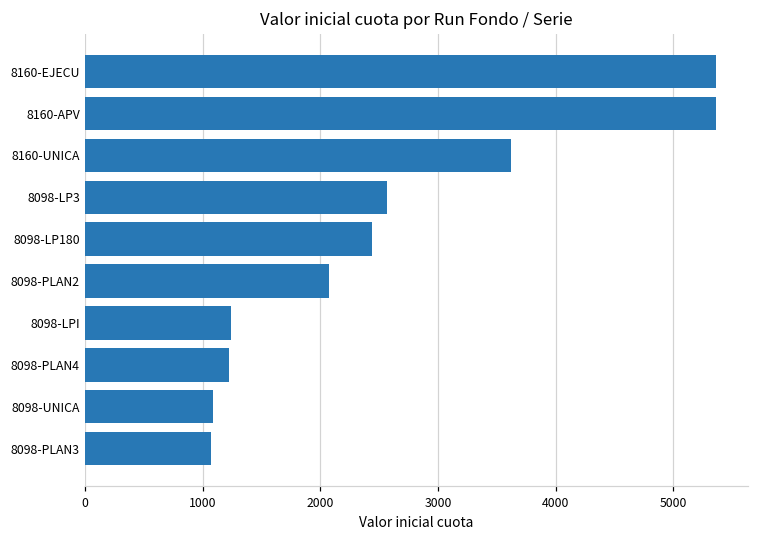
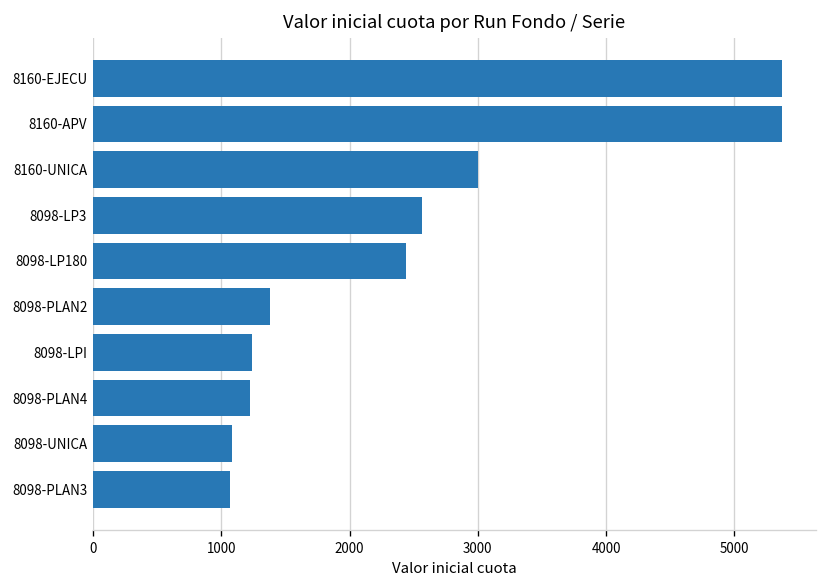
  {
    "8160-EJECU": 5370,
    "8160-APV": 5370,
-   "8160-UNICA": 3620,
+   "8160-UNICA": 3000,
    "8098-LP3": 2560,
    "8098-LP180": 2440,
-   "8098-PLAN2": 2080,
+   "8098-PLAN2": 1380,
    "8098-LPI": 1240,
    "8098-PLAN4": 1220,
    "8098-UNICA": 1080,
    "8098-PLAN3": 1070
  }
